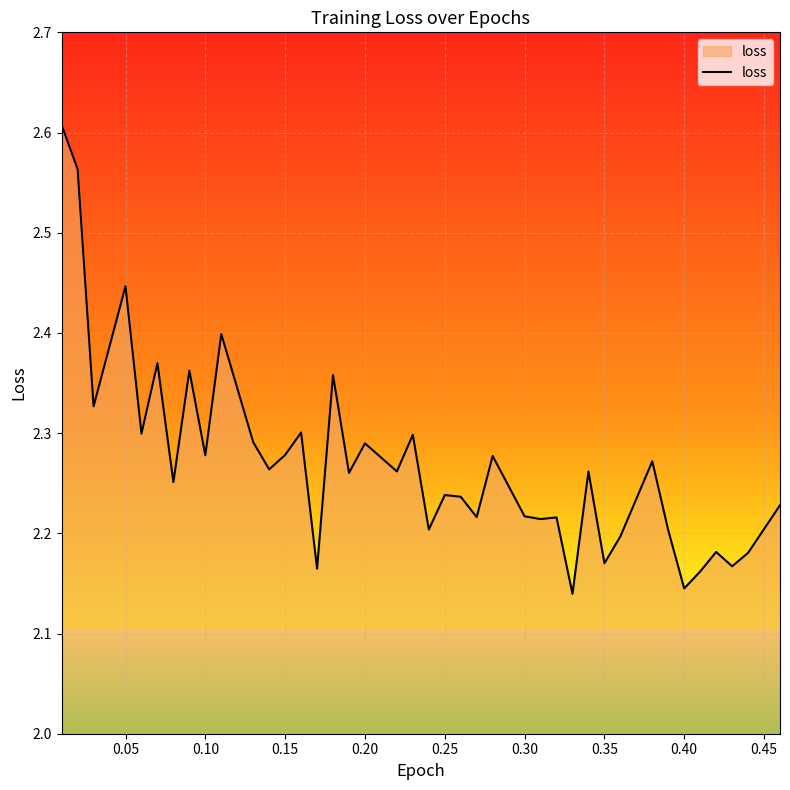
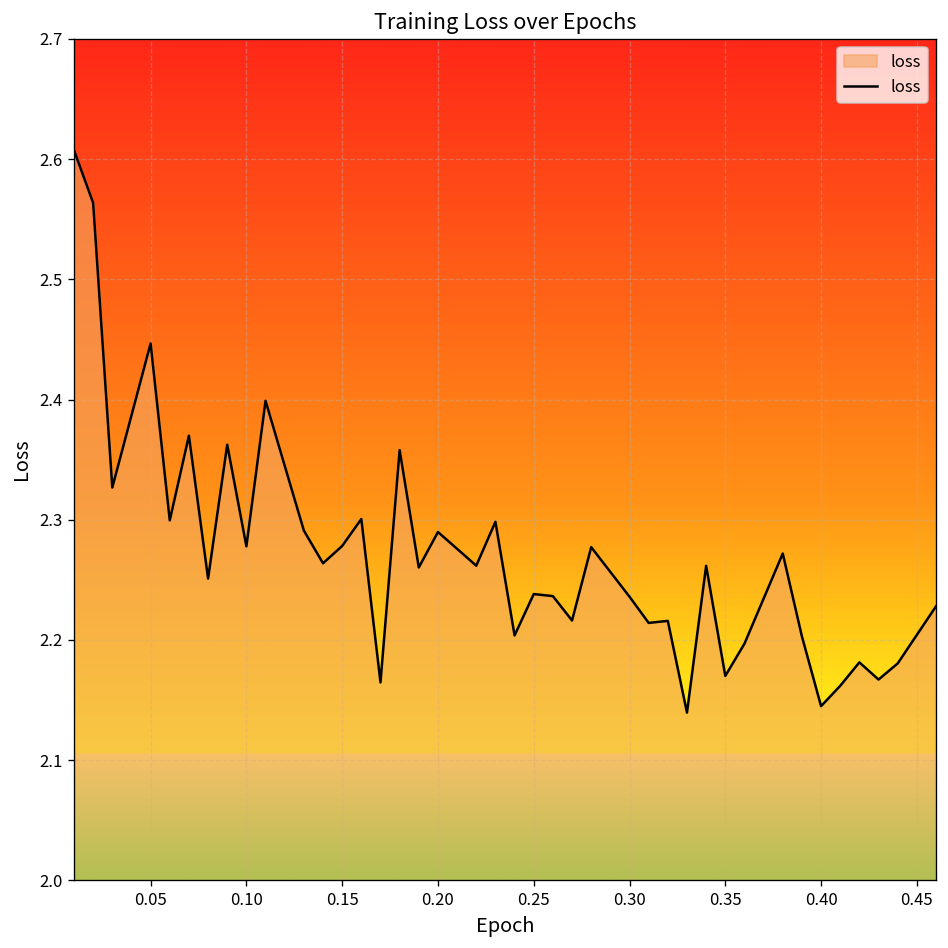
  {
    "0.05": 2.447,
    "0.10": 2.278,
    "0.15": 2.278,
    "0.20": 2.290,
    "0.25": 2.238,
-   "0.30": 2.217,
+   "0.30": 2.236,
    "0.35": 2.170,
    "0.40": 2.145
  }
